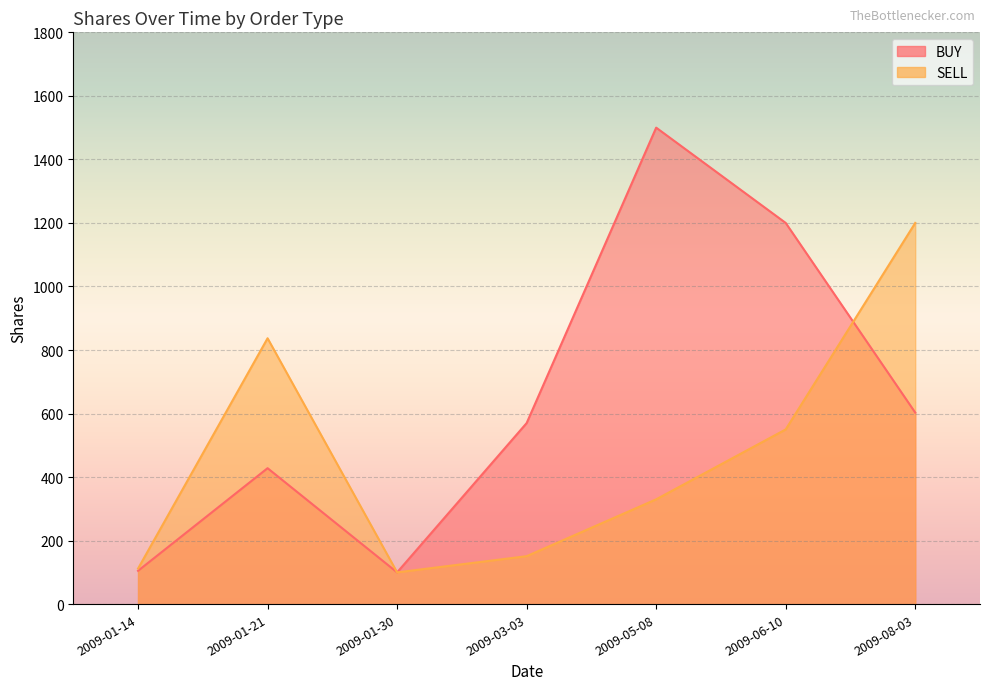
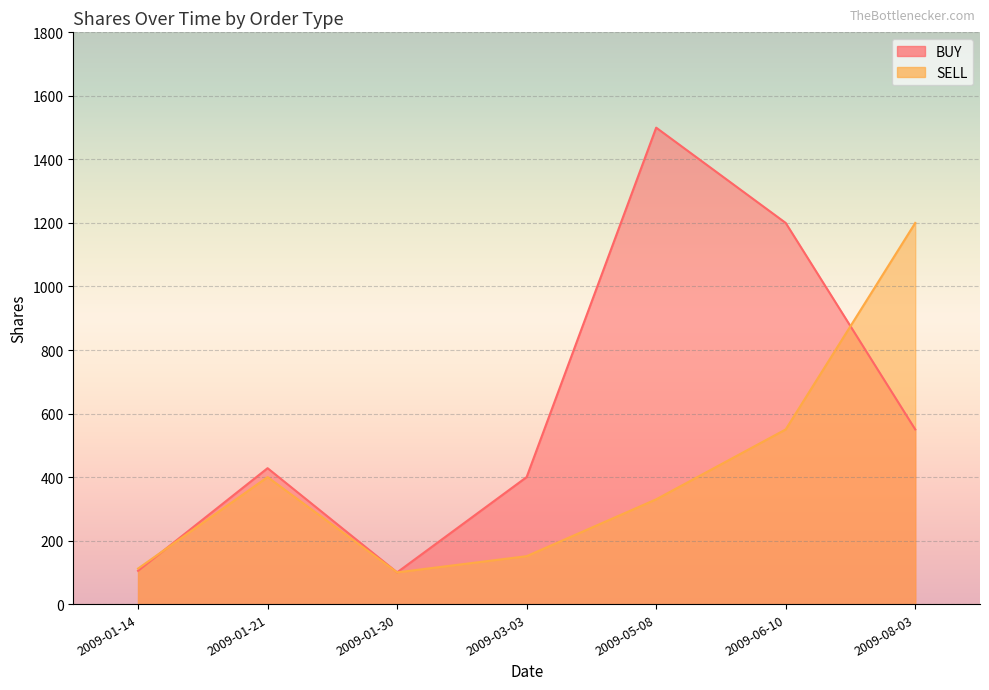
  {
    "BUY": {
      "2009-01-21": 430,
-     "2009-03-03": 570,
+     "2009-03-03": 400,
      "2009-05-08": 1500,
      "2009-06-10": 1200,
-     "2009-08-03": 600
+     "2009-08-03": 550
    },
    "SELL": {
-     "2009-01-21": 840,
+     "2009-01-21": 400,
      "2009-03-03": 150,
      "2009-05-08": 330,
      "2009-06-10": 550,
      "2009-08-03": 1200
    }
  }
